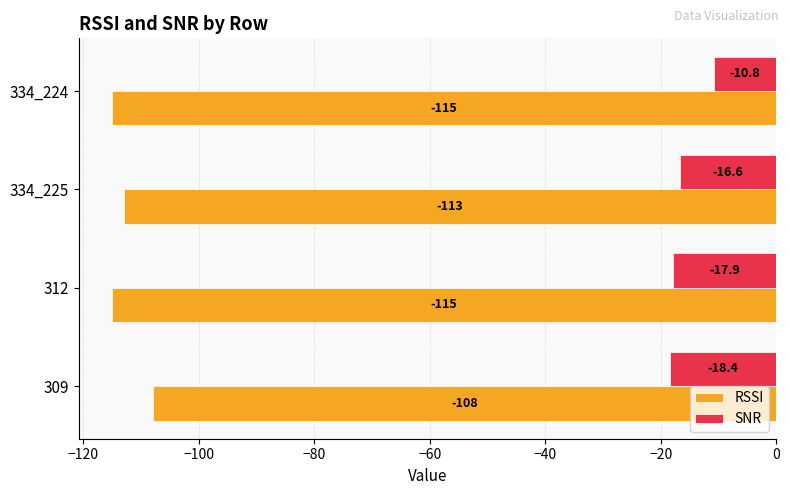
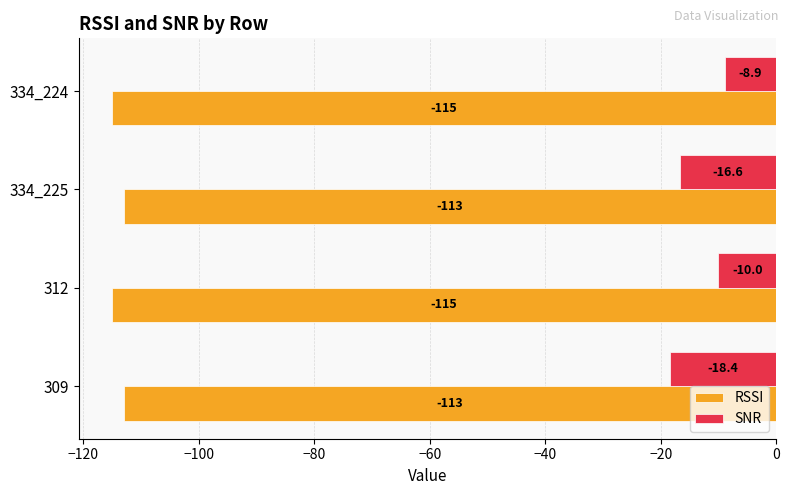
  {
    "RSSI": {
      "334_224": -115,
      "334_225": -113,
      "312": -115,
-     "309": -108
+     "309": -113
    },
    "SNR": {
-     "334_224": -10.8,
+     "334_224": -8.9,
      "334_225": -16.6,
-     "312": -17.9,
+     "312": -10.0,
      "309": -18.4
    }
  }
